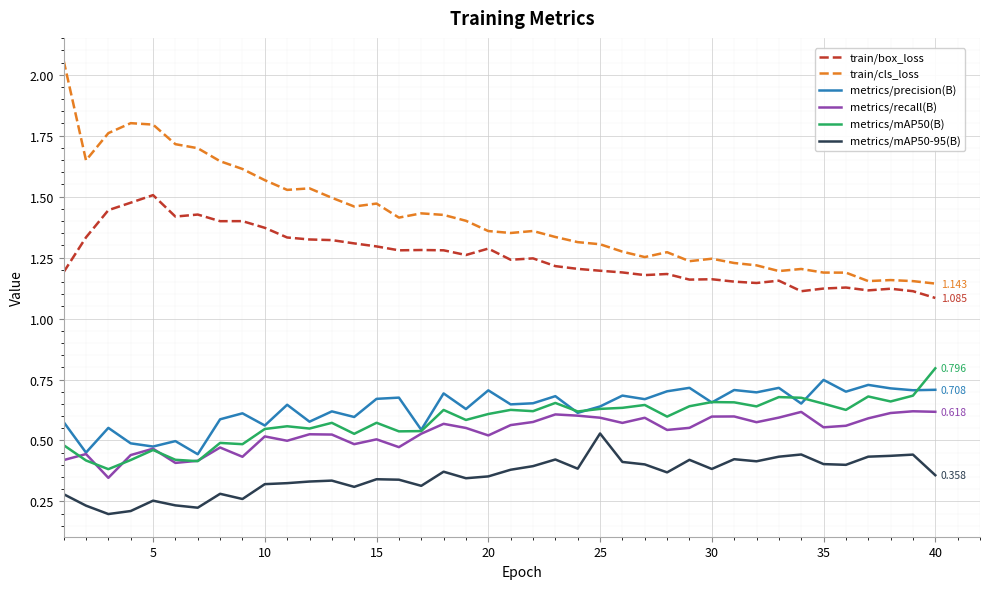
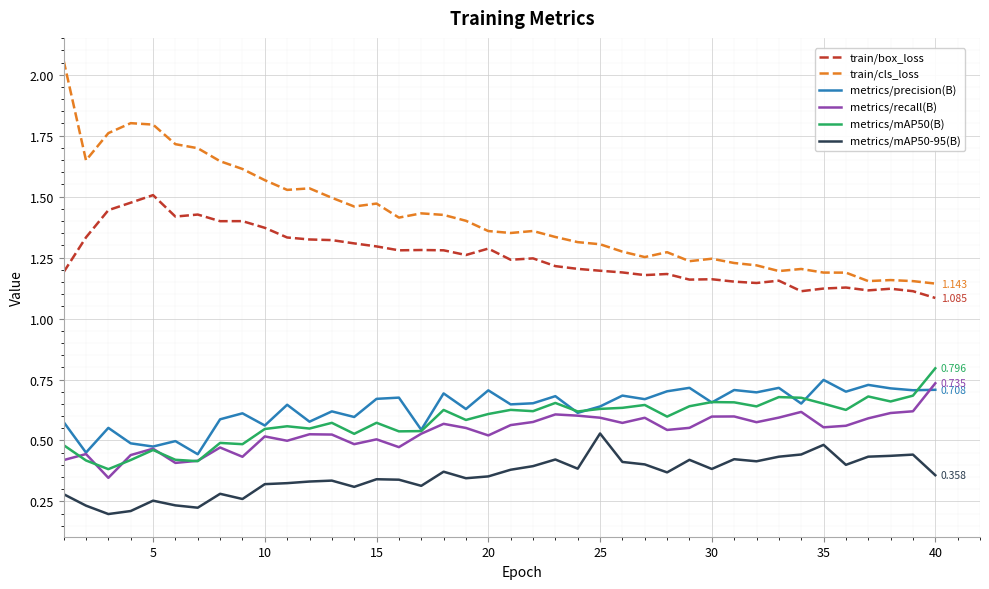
  {
    "train/box_loss": {
      "40": 1.085
    },
    "train/cls_loss": {
      "40": 1.143
    },
    "metrics/precision(B)": {
      "10": 0.56,
      "15": 0.67,
      "20": 0.71,
      "35": 0.75
    },
    "metrics/recall(B)": {
-     "40": 0.618
+     "40": 0.735
    },
    "metrics/mAP50(B)": {
      "40": 0.796
    },
    "metrics/mAP50-95(B)": {
      "5": 0.25,
      "10": 0.32,
      "15": 0.34,
      "20": 0.35,
      "25": 0.53,
      "30": 0.38,
-     "35": 0.40
+     "35": 0.48
    }
  }
